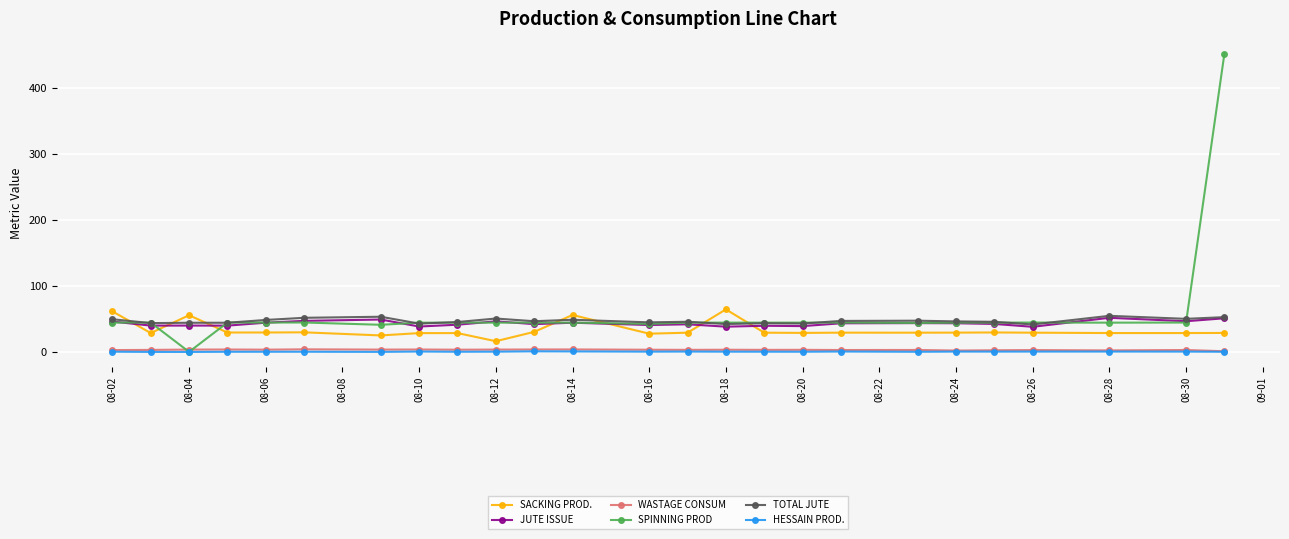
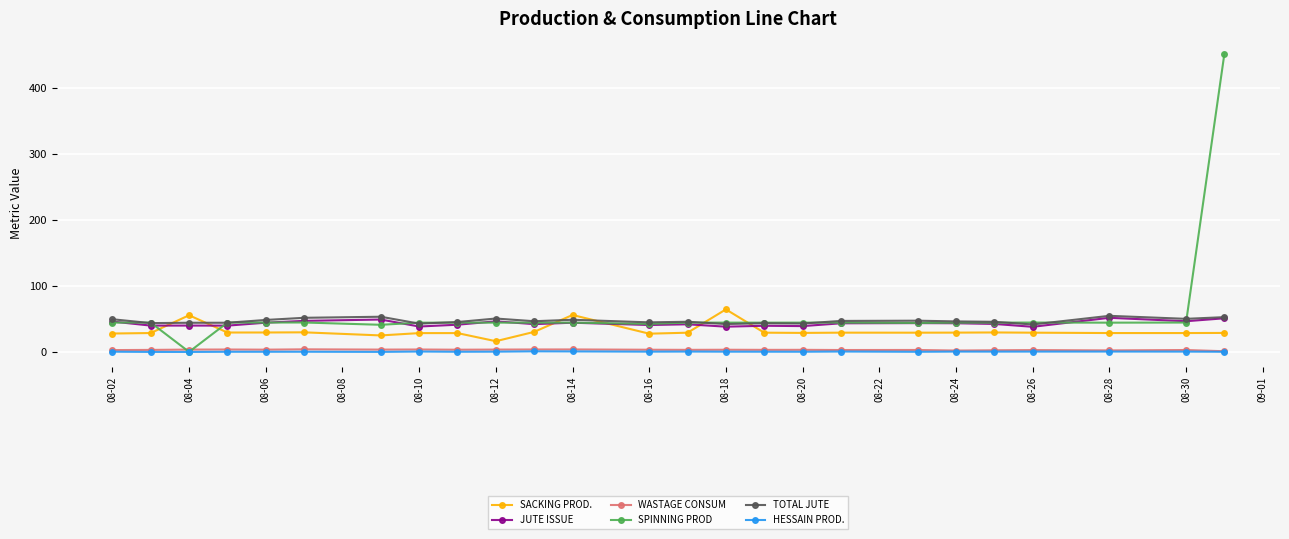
  {
    "SACKING PROD.": {
-     "08-02": 60,
+     "08-02": 30,
      "08-04": 60,
      "08-06": 30,
      "08-10": 30,
      "08-12": 20,
      "08-14": 60,
      "08-16": 30,
      "08-18": 70,
      "08-20": 30,
      "08-24": 30,
      "08-26": 30,
      "08-28": 30,
      "08-30": 30
    },
    "JUTE ISSUE": {
      "08-04": 40,
      "08-10": 40,
      "08-18": 40,
      "08-20": 40
    },
    "SPINNING PROD": {
      "08-28": 50
    },
    "TOTAL JUTE": {
      "08-04": 40,
      "08-12": 50,
      "08-14": 50
    }
  }
